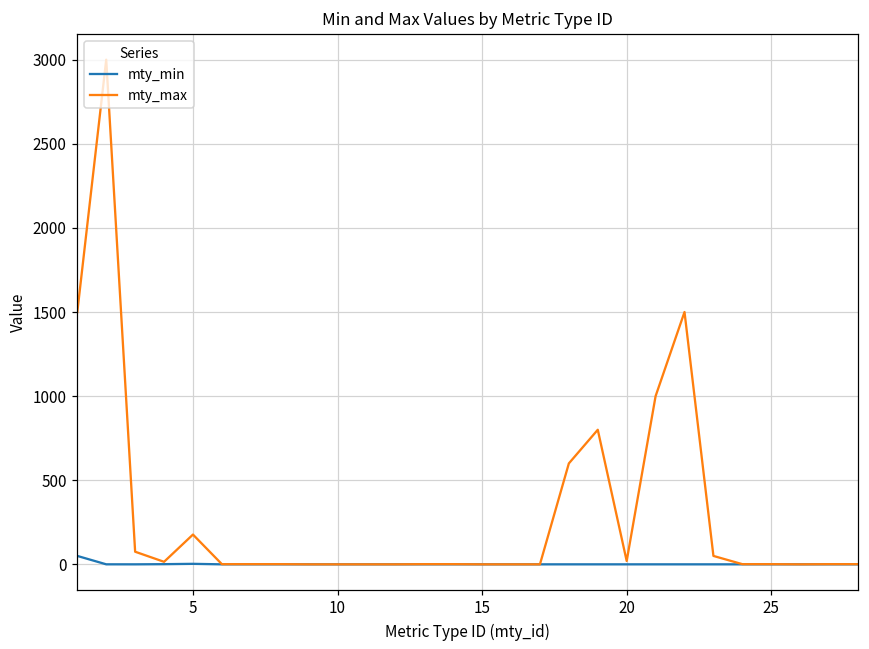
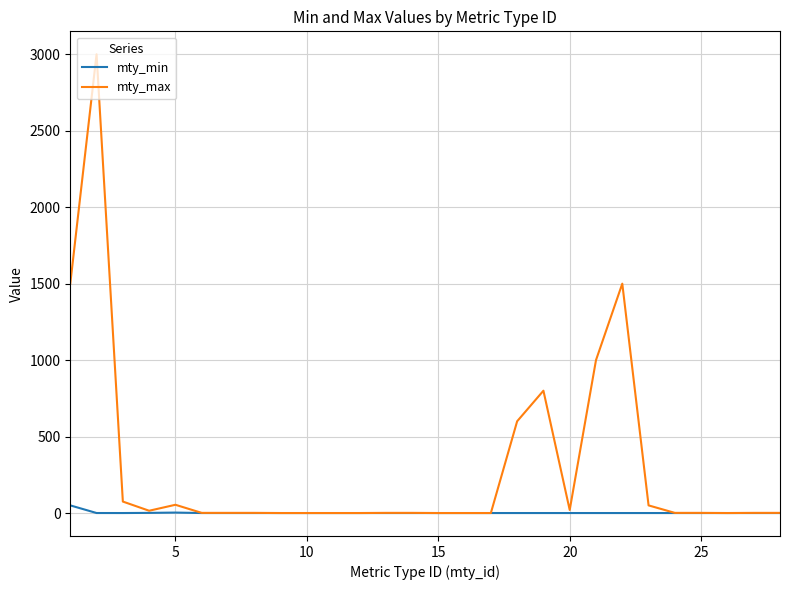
  {
    "mty_min": {
      "5": 0,
      "20": 0
    },
    "mty_max": {
-     "5": 180,
+     "5": 50,
      "20": 20
    }
  }
